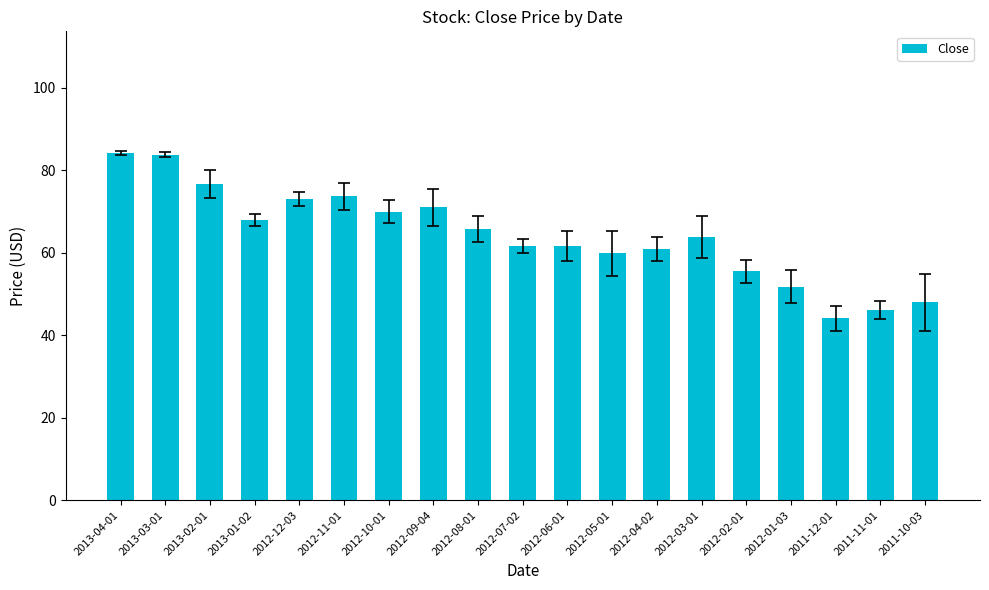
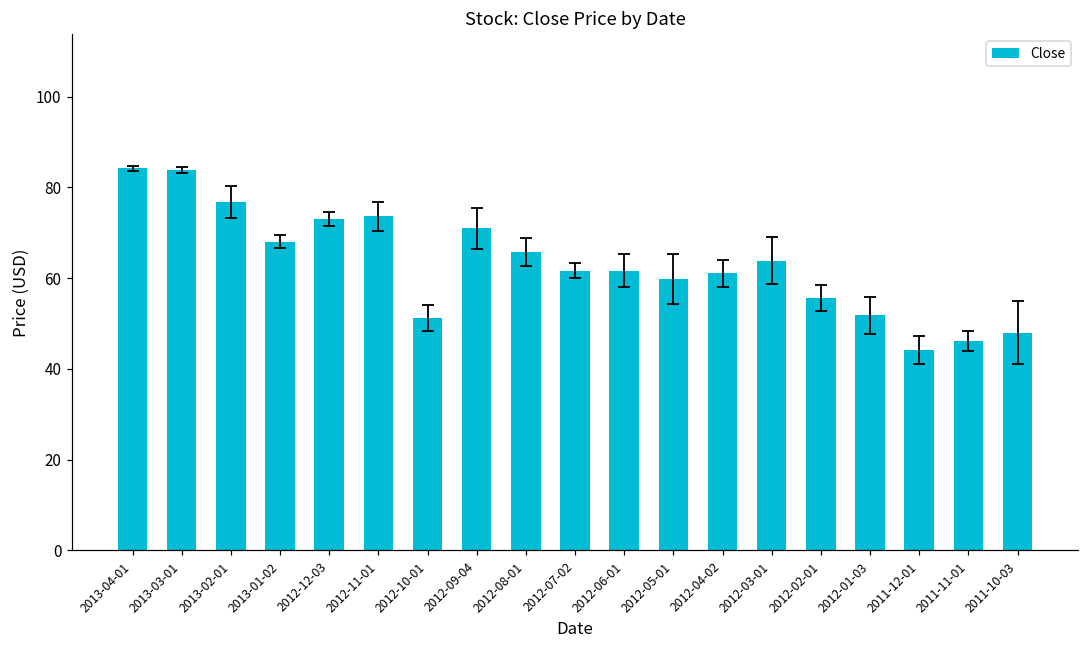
  {
    "Close": {
      "2013-04-01": 84,
      "2013-03-01": 84,
      "2013-02-01": 77,
      "2013-01-02": 68,
      "2012-12-03": 73,
      "2012-11-01": 74,
-     "2012-10-01": 70,
+     "2012-10-01": 51,
      "2012-09-04": 71,
      "2012-08-01": 66,
      "2012-07-02": 62,
      "2012-06-01": 62,
      "2012-05-01": 60,
      "2012-04-02": 61,
      "2012-03-01": 64,
      "2012-02-01": 56,
      "2012-01-03": 52,
      "2011-12-01": 44,
      "2011-11-01": 46,
      "2011-10-03": 48
    }
  }
